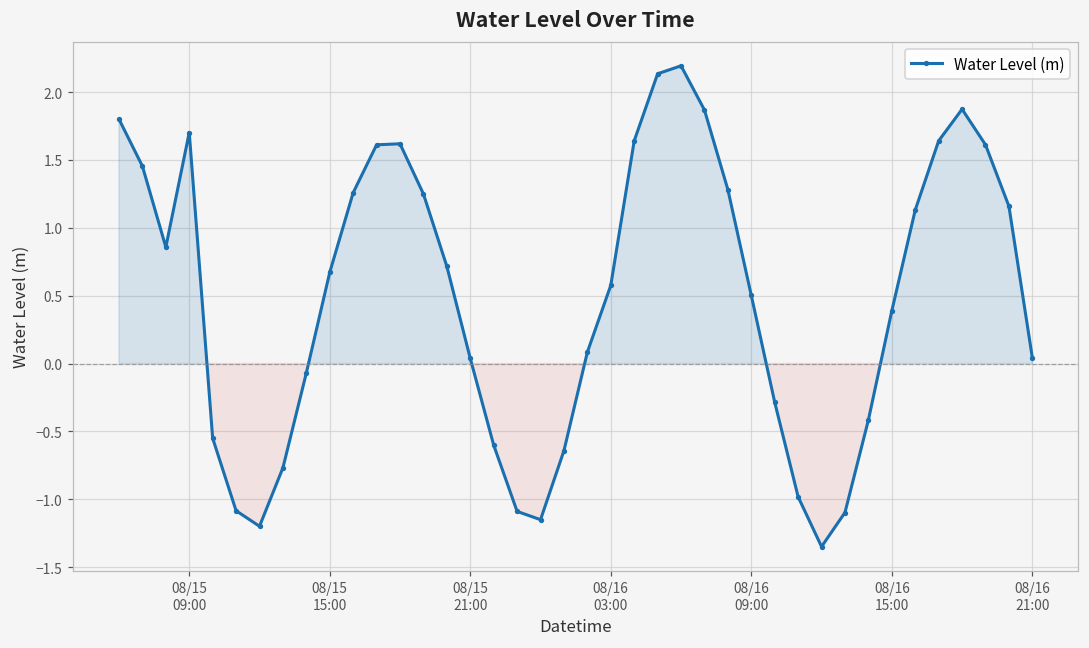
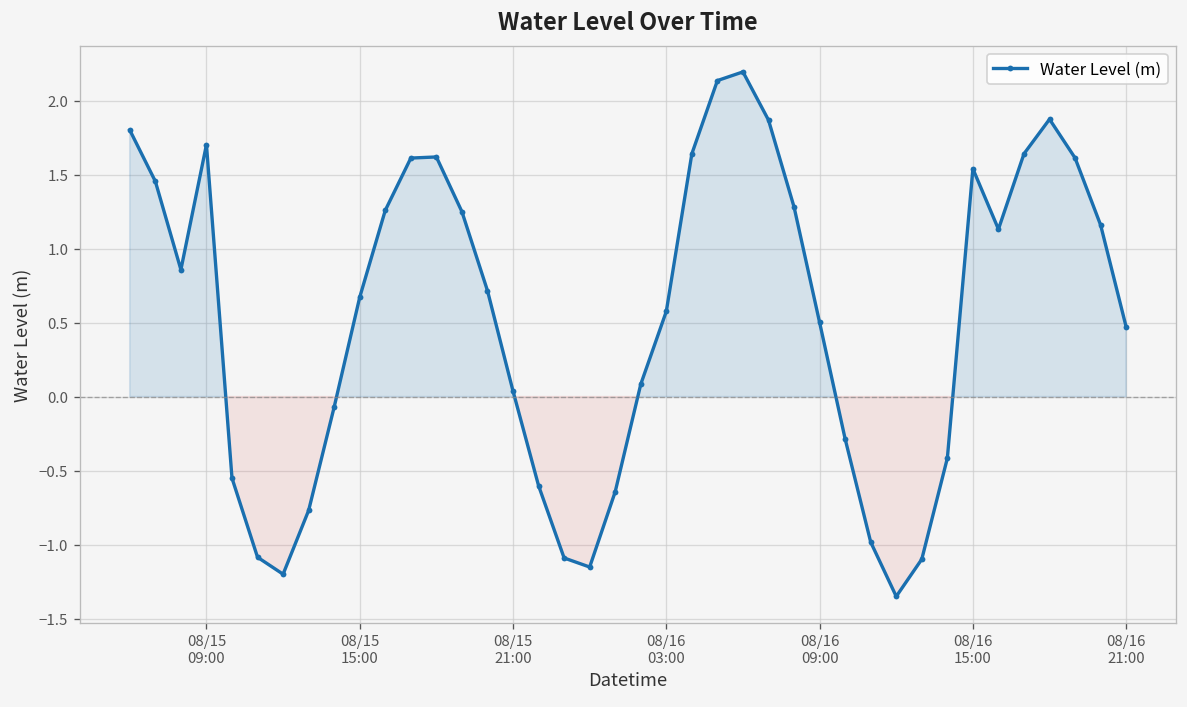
  {
    "08/15 09:00": 1.70,
    "08/15 15:00": 0.67,
    "08/15 21:00": 0.04,
    "08/16 03:00": 0.58,
    "08/16 09:00": 0.50,
-   "08/16 15:00": 0.39,
-   "08/16 21:00": 0.04
+   "08/16 15:00": 1.54,
+   "08/16 21:00": 0.47
  }
